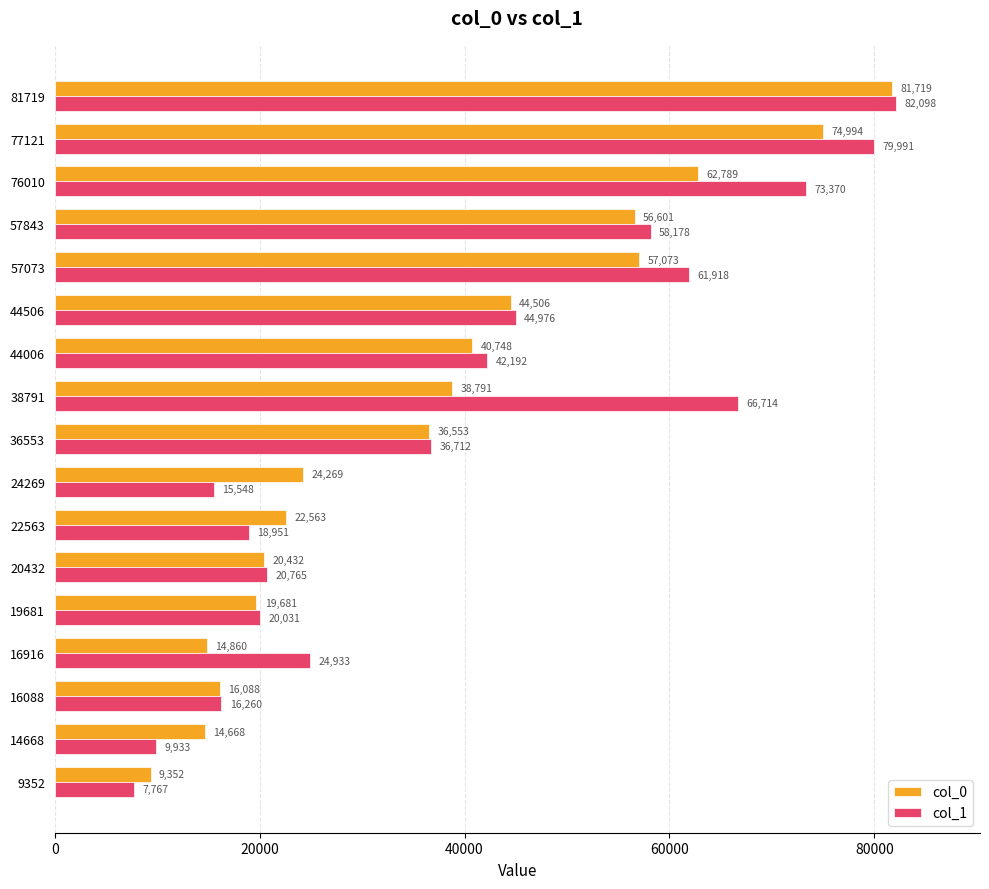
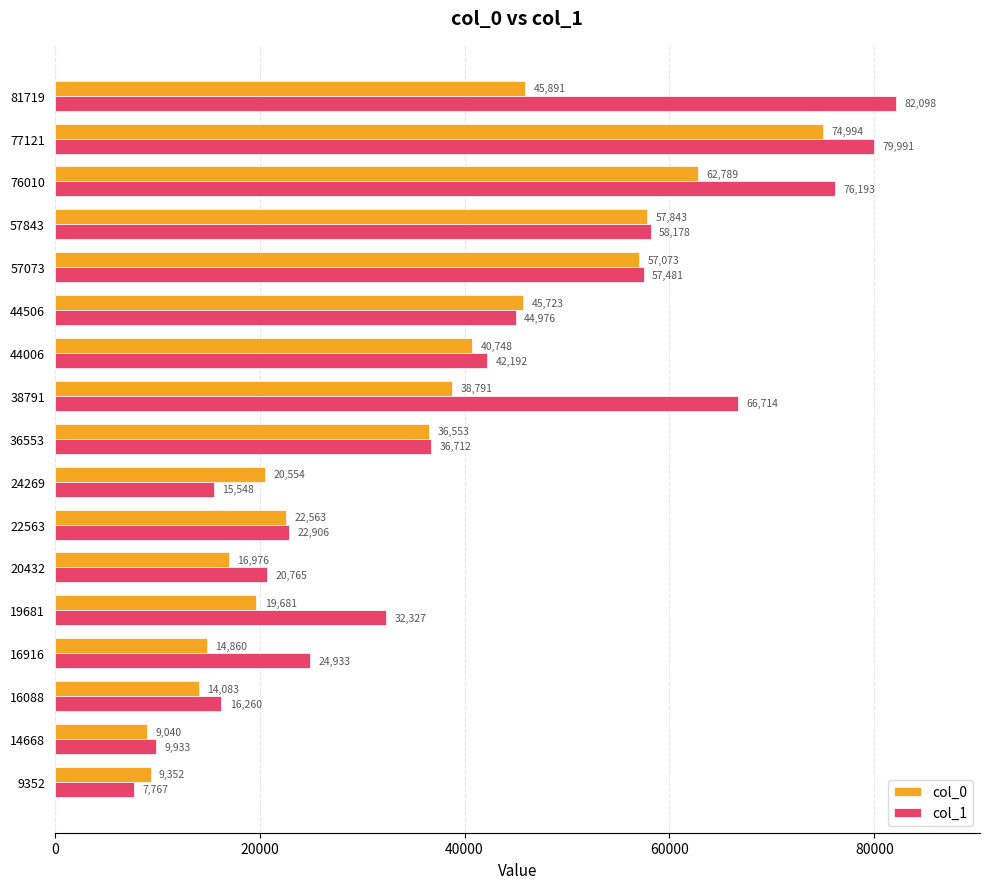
  {
    "col_0": {
-     "81719": "81,719",
+     "81719": "45,891",
      "77121": "74,994",
      "76010": "62,789",
-     "57843": "56,601",
+     "57843": "57,843",
      "57073": "57,073",
-     "44506": "44,506",
+     "44506": "45,723",
      "44006": "40,748",
      "38791": "38,791",
      "36553": "36,553",
-     "24269": "24,269",
+     "24269": "20,554",
      "22563": "22,563",
-     "20432": "20,432",
+     "20432": "16,976",
      "19681": "19,681",
      "16916": "14,860",
-     "16088": "16,088",
-     "14668": "14,668",
+     "16088": "14,083",
+     "14668": "9,040",
      "9352": "9,352"
    },
    "col_1": {
      "81719": "82,098",
      "77121": "79,991",
-     "76010": "73,370",
+     "76010": "76,193",
      "57843": "58,178",
-     "57073": "61,918",
+     "57073": "57,481",
      "44506": "44,976",
      "44006": "42,192",
      "38791": "66,714",
      "36553": "36,712",
      "24269": "15,548",
-     "22563": "18,951",
+     "22563": "22,906",
      "20432": "20,765",
-     "19681": "20,031",
+     "19681": "32,327",
      "16916": "24,933",
      "16088": "16,260",
      "14668": "9,933",
      "9352": "7,767"
    }
  }
